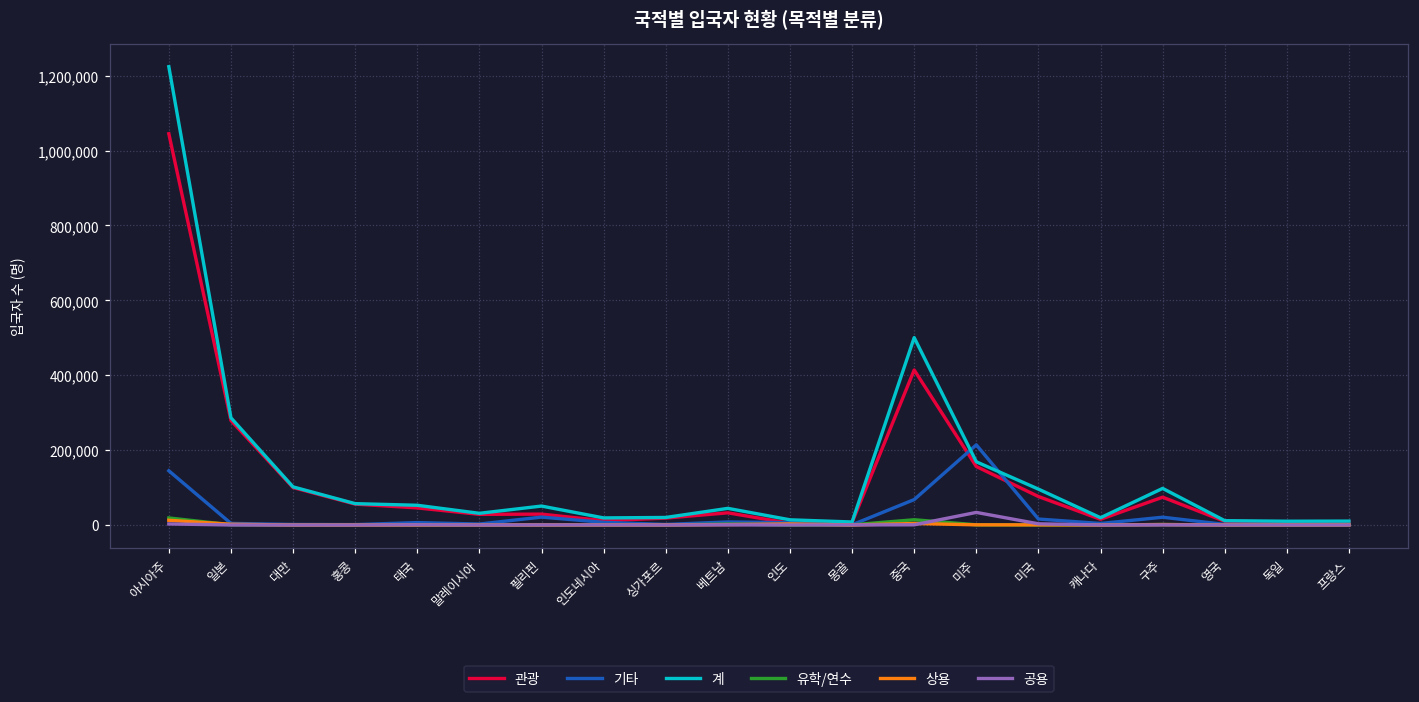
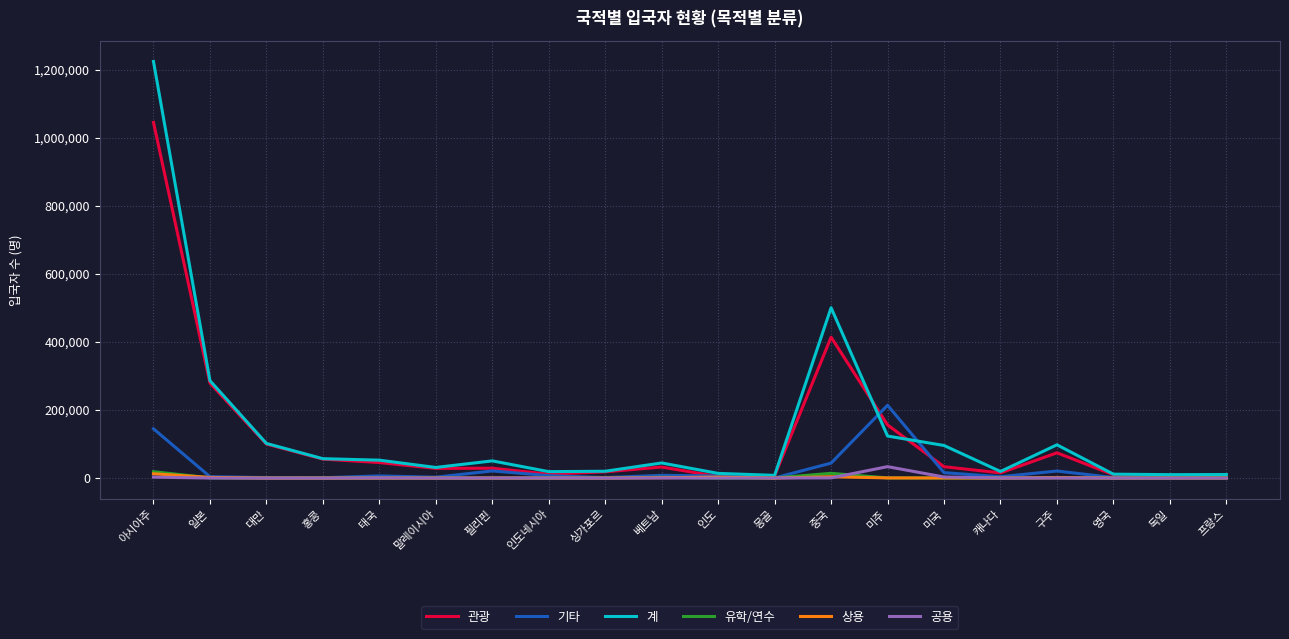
  {
    "관광": {
      "아시아주": "1,040,000",
      "필리핀": "30,000",
      "베트남": "30,000",
      "중국": "410,000",
      "미주": "160,000",
-     "미국": "80,000",
+     "미국": "30,000",
      "구주": "70,000"
    },
    "기타": {
      "아시아주": "140,000",
      "필리핀": "20,000",
-     "중국": "70,000",
+     "중국": "40,000",
      "미주": "210,000",
      "미국": "20,000",
      "구주": "20,000"
    },
    "계": {
      "아시아주": "1,220,000",
      "필리핀": "50,000",
      "인도네시아": "20,000",
      "베트남": "40,000",
      "중국": "500,000",
-     "미주": "170,000",
+     "미주": "120,000",
      "미국": "100,000",
      "구주": "100,000"
    },
    "유학/연수": {
      "중국": "10,000"
    },
    "공용": {
      "아시아주": "0",
      "미주": "30,000"
    }
  }
